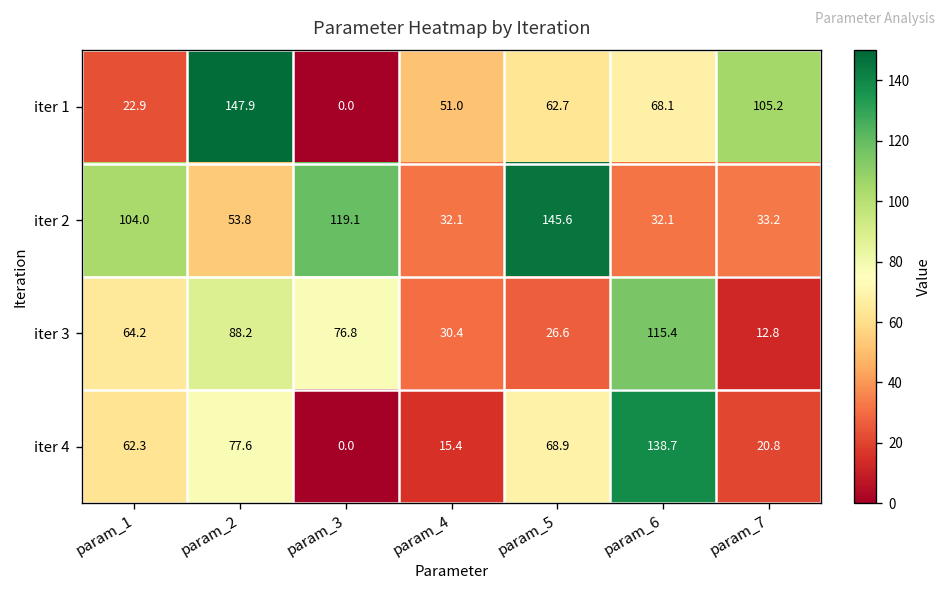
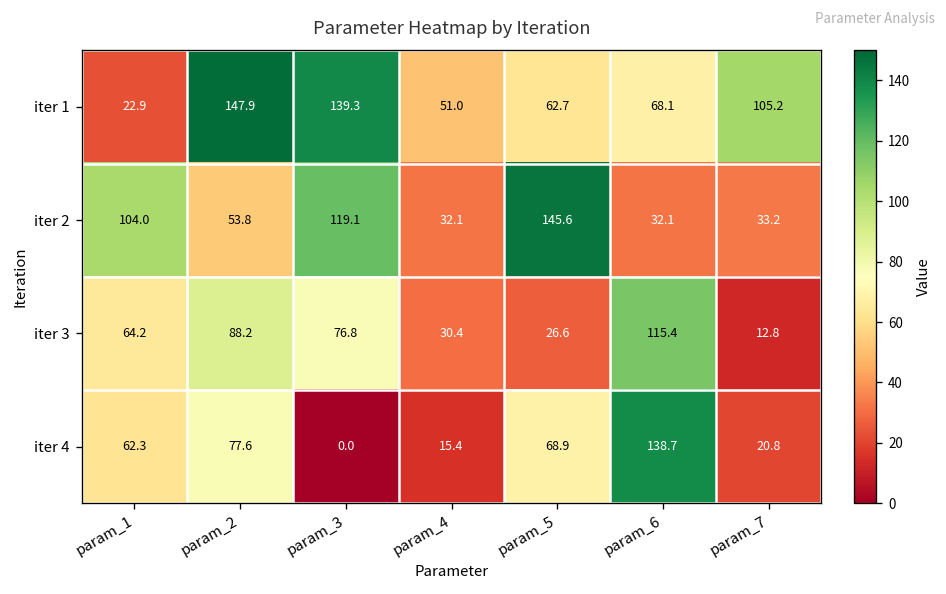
  {
    "iter 1": {
      "param_1": 22.9,
      "param_2": 147.9,
-     "param_3": 0.0,
+     "param_3": 139.3,
      "param_4": 51.0,
      "param_5": 62.7,
      "param_6": 68.1,
      "param_7": 105.2
    },
    "iter 2": {
      "param_1": 104.0,
      "param_2": 53.8,
      "param_3": 119.1,
      "param_4": 32.1,
      "param_5": 145.6,
      "param_6": 32.1,
      "param_7": 33.2
    },
    "iter 3": {
      "param_1": 64.2,
      "param_2": 88.2,
      "param_3": 76.8,
      "param_4": 30.4,
      "param_5": 26.6,
      "param_6": 115.4,
      "param_7": 12.8
    },
    "iter 4": {
      "param_1": 62.3,
      "param_2": 77.6,
      "param_3": 0.0,
      "param_4": 15.4,
      "param_5": 68.9,
      "param_6": 138.7,
      "param_7": 20.8
    }
  }
